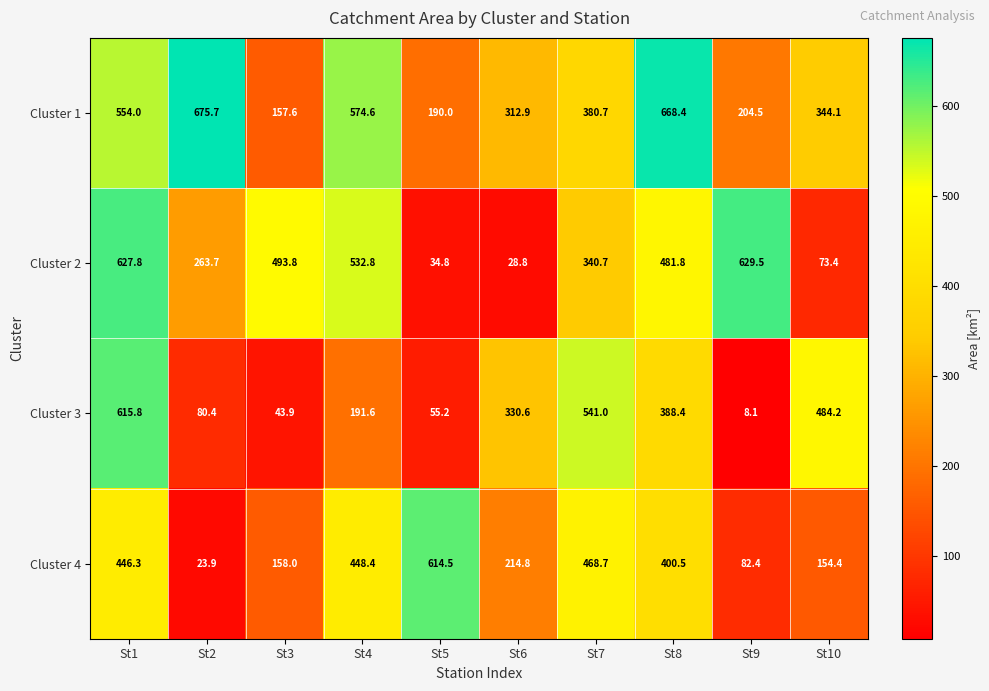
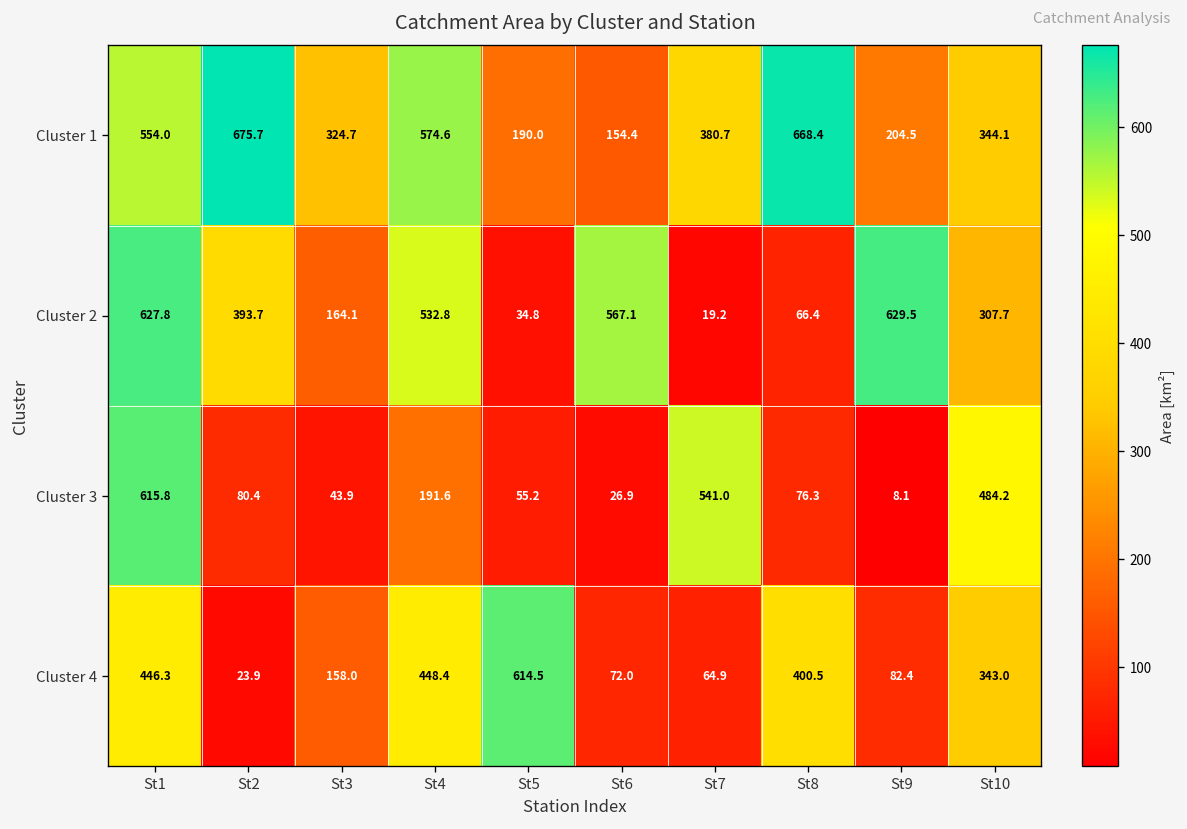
  {
    "Cluster 1": {
      "St1": 554.0,
      "St2": 675.7,
-     "St3": 157.6,
+     "St3": 324.7,
      "St4": 574.6,
      "St5": 190.0,
-     "St6": 312.9,
+     "St6": 154.4,
      "St7": 380.7,
      "St8": 668.4,
      "St9": 204.5,
      "St10": 344.1
    },
    "Cluster 2": {
      "St1": 627.8,
-     "St2": 263.7,
-     "St3": 493.8,
+     "St2": 393.7,
+     "St3": 164.1,
      "St4": 532.8,
      "St5": 34.8,
-     "St6": 28.8,
-     "St7": 340.7,
-     "St8": 481.8,
+     "St6": 567.1,
+     "St7": 19.2,
+     "St8": 66.4,
      "St9": 629.5,
-     "St10": 73.4
+     "St10": 307.7
    },
    "Cluster 3": {
      "St1": 615.8,
      "St2": 80.4,
      "St3": 43.9,
      "St4": 191.6,
      "St5": 55.2,
-     "St6": 330.6,
+     "St6": 26.9,
      "St7": 541.0,
-     "St8": 388.4,
+     "St8": 76.3,
      "St9": 8.1,
      "St10": 484.2
    },
    "Cluster 4": {
      "St1": 446.3,
      "St2": 23.9,
      "St3": 158.0,
      "St4": 448.4,
      "St5": 614.5,
-     "St6": 214.8,
-     "St7": 468.7,
+     "St6": 72.0,
+     "St7": 64.9,
      "St8": 400.5,
      "St9": 82.4,
-     "St10": 154.4
+     "St10": 343.0
    }
  }
